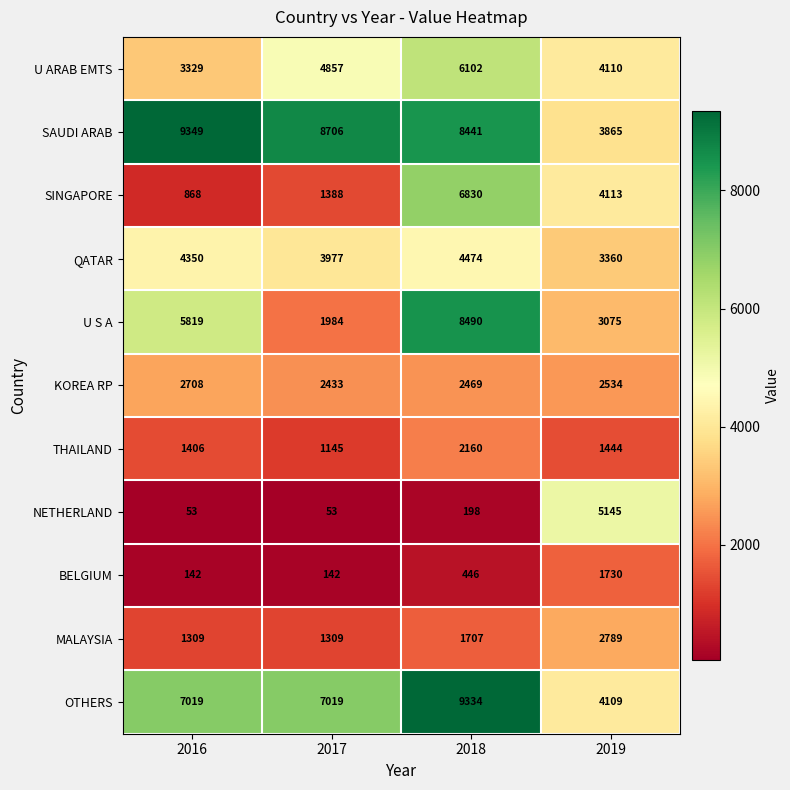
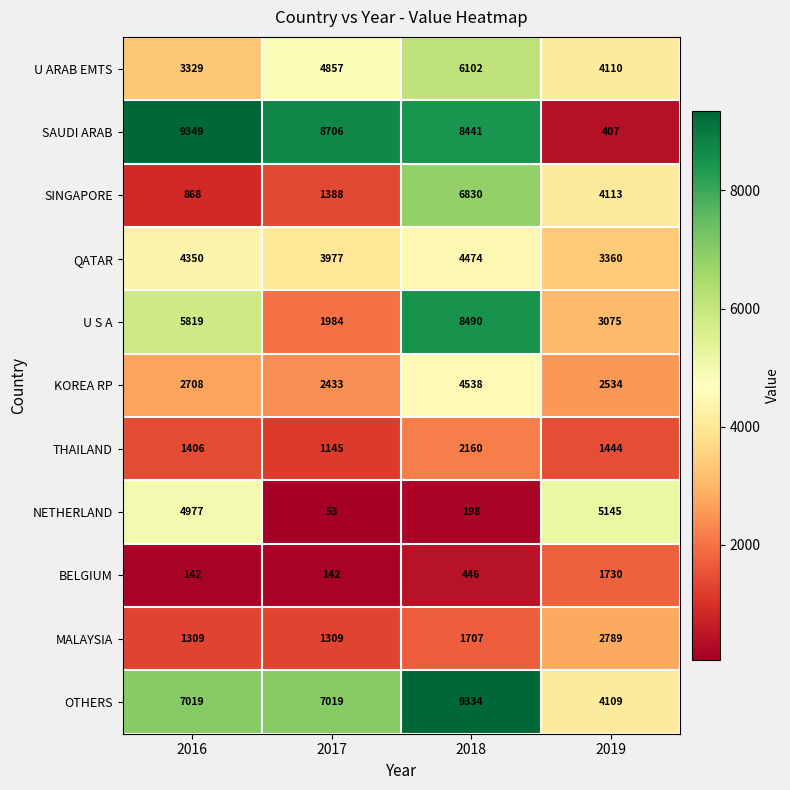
  {
    "U ARAB EMTS": {
      "2016": 3329,
      "2017": 4857,
      "2018": 6102,
      "2019": 4110
    },
    "SAUDI ARAB": {
      "2016": 9349,
      "2017": 8706,
      "2018": 8441,
-     "2019": 3865
+     "2019": 407
    },
    "SINGAPORE": {
      "2016": 868,
      "2017": 1388,
      "2018": 6830,
      "2019": 4113
    },
    "QATAR": {
      "2016": 4350,
      "2017": 3977,
      "2018": 4474,
      "2019": 3360
    },
    "U S A": {
      "2016": 5819,
      "2017": 1984,
      "2018": 8490,
      "2019": 3075
    },
    "KOREA RP": {
      "2016": 2708,
      "2017": 2433,
-     "2018": 2469,
+     "2018": 4538,
      "2019": 2534
    },
    "THAILAND": {
      "2016": 1406,
      "2017": 1145,
      "2018": 2160,
      "2019": 1444
    },
    "NETHERLAND": {
-     "2016": 53,
+     "2016": 4977,
      "2017": 53,
      "2018": 198,
      "2019": 5145
    },
    "BELGIUM": {
      "2016": 142,
      "2017": 142,
      "2018": 446,
      "2019": 1730
    },
    "MALAYSIA": {
      "2016": 1309,
      "2017": 1309,
      "2018": 1707,
      "2019": 2789
    },
    "OTHERS": {
      "2016": 7019,
      "2017": 7019,
      "2018": 9334,
      "2019": 4109
    }
  }
